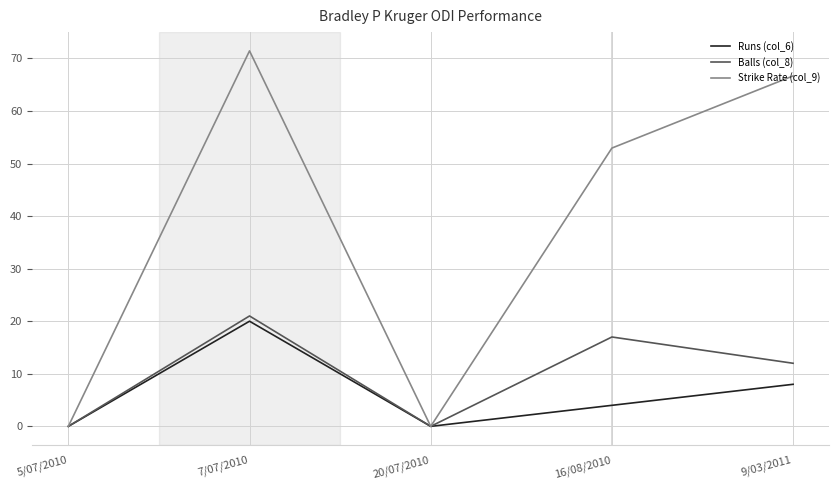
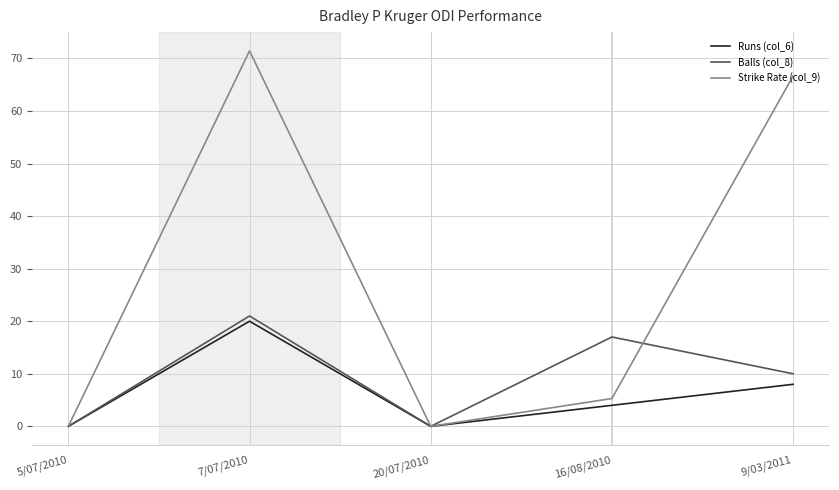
  {
    "Runs (col_6)": {
      "7/07/2010": 20,
      "16/08/2010": 4,
      "9/03/2011": 8
    },
    "Balls (col_8)": {
      "7/07/2010": 21,
      "16/08/2010": 17,
-     "9/03/2011": 12
+     "9/03/2011": 10
    },
    "Strike Rate (col_9)": {
      "7/07/2010": 71,
-     "16/08/2010": 53,
+     "16/08/2010": 5,
      "9/03/2011": 67
    }
  }
